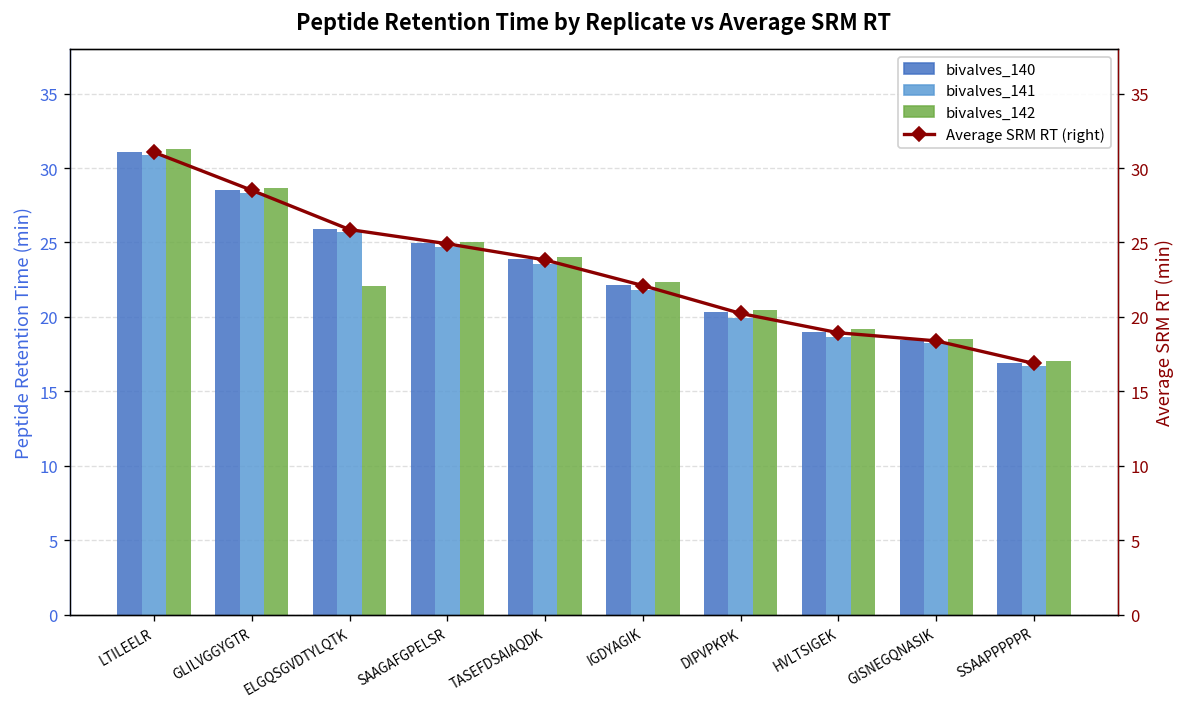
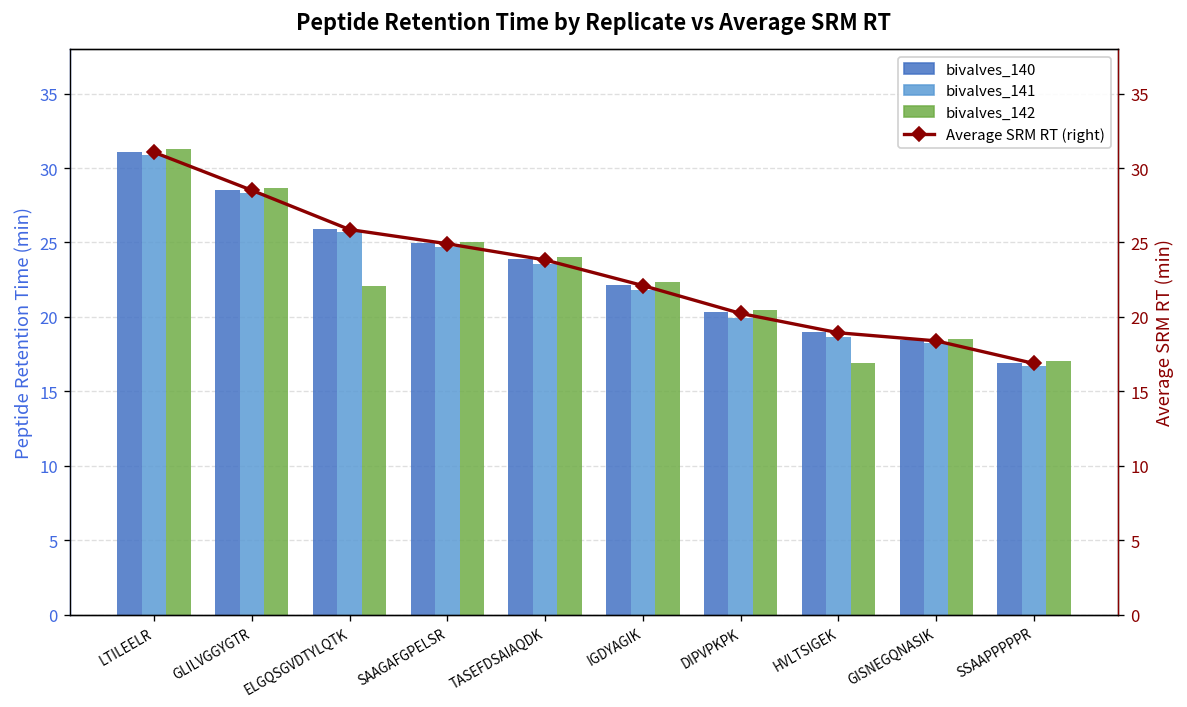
  {
    "bivalves_142": {
      "LTILEELR": 31.3,
      "GLILVGGYGTR": 28.7,
      "ELGQSGVDTYLQTK": 22.1,
      "SAAGAFGPELSR": 25.1,
      "TASEFDSAIAQDK": 24.0,
      "IGDYAGIK": 22.4,
      "DIPVPKPK": 20.5,
-     "HVLTSIGEK": 19.2,
+     "HVLTSIGEK": 16.9,
      "GISNEGQNASIK": 18.5,
      "SSAAPPPPPR": 17.0
    },
    "Average SRM RT (right)": {
      "LTILEELR": 31.1,
      "GLILVGGYGTR": 28.5,
      "ELGQSGVDTYLQTK": 25.9,
      "SAAGAFGPELSR": 24.9,
      "TASEFDSAIAQDK": 23.8,
      "IGDYAGIK": 22.1,
      "DIPVPKPK": 20.2,
      "HVLTSIGEK": 18.9,
      "GISNEGQNASIK": 18.4,
      "SSAAPPPPPR": 16.9
    }
  }
